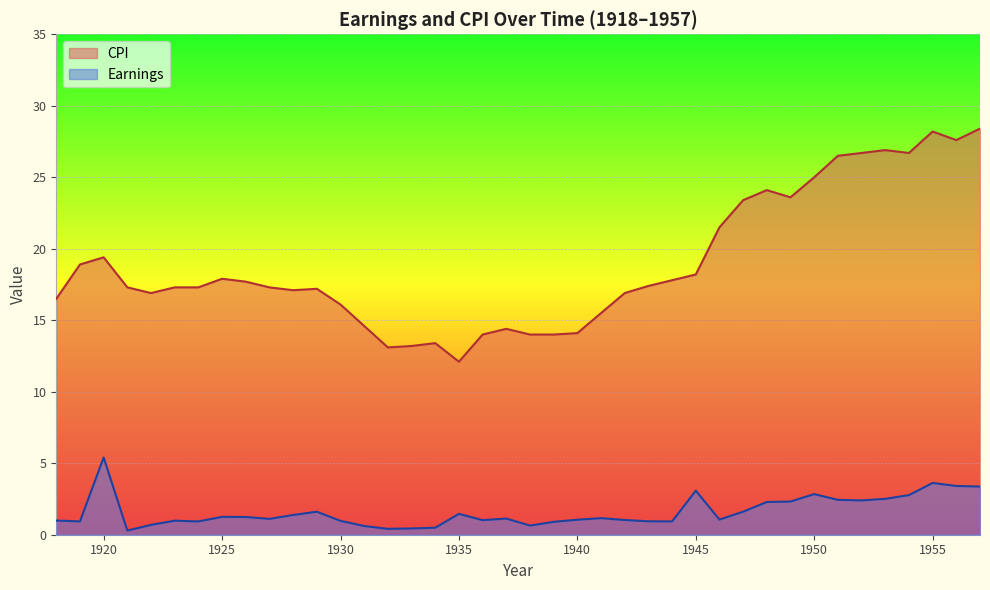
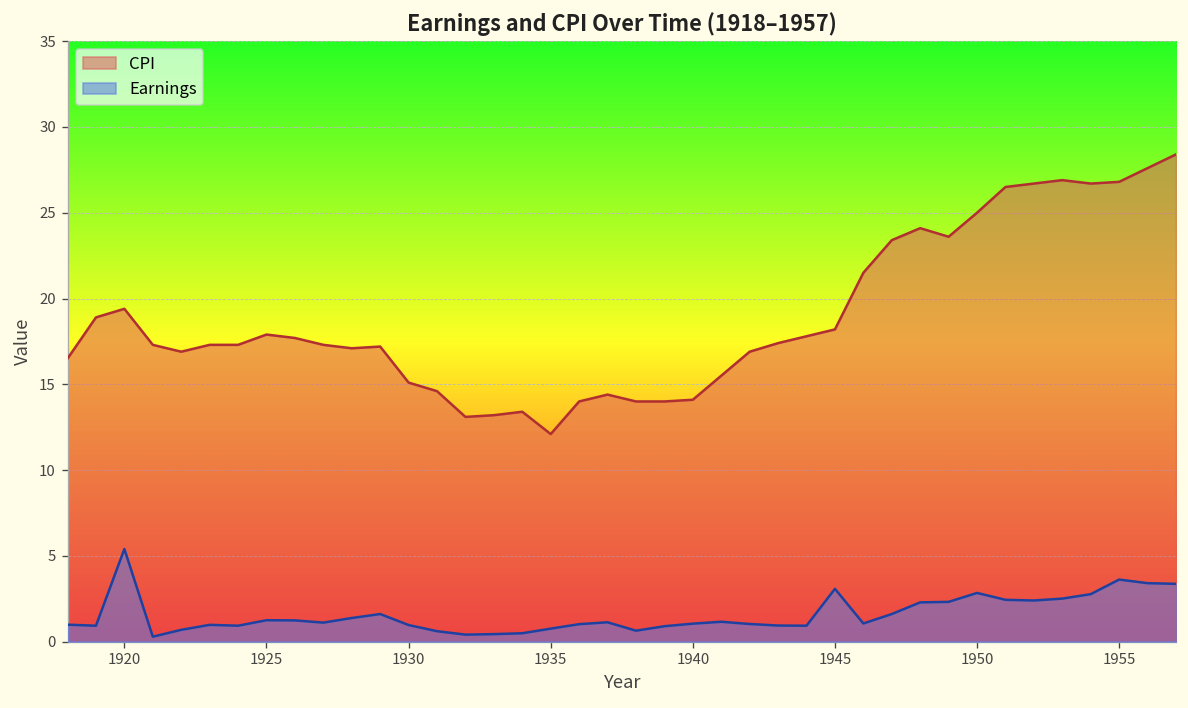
  {
    "CPI": {
      "1920": 19.4,
      "1925": 17.9,
-     "1930": 16.1,
+     "1930": 15.1,
      "1935": 12.1,
      "1940": 14.1,
      "1945": 18.2,
      "1950": 25.0,
-     "1955": 28.2
+     "1955": 26.8
    },
    "Earnings": {
      "1920": 5.4,
      "1925": 1.3,
      "1930": 1.0,
-     "1935": 1.5,
+     "1935": 0.8,
      "1940": 1.1,
      "1945": 3.1,
      "1950": 2.8,
      "1955": 3.6
    }
  }
